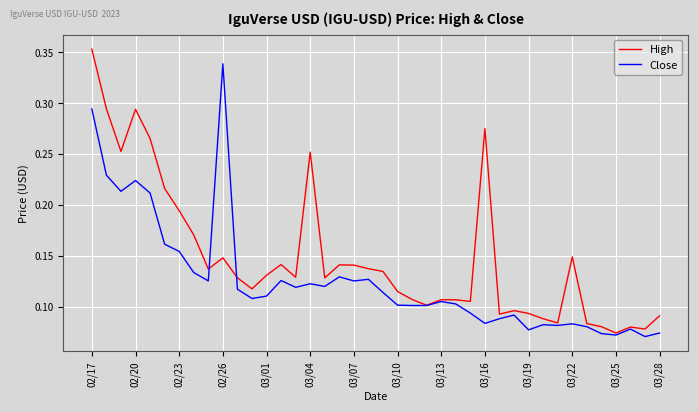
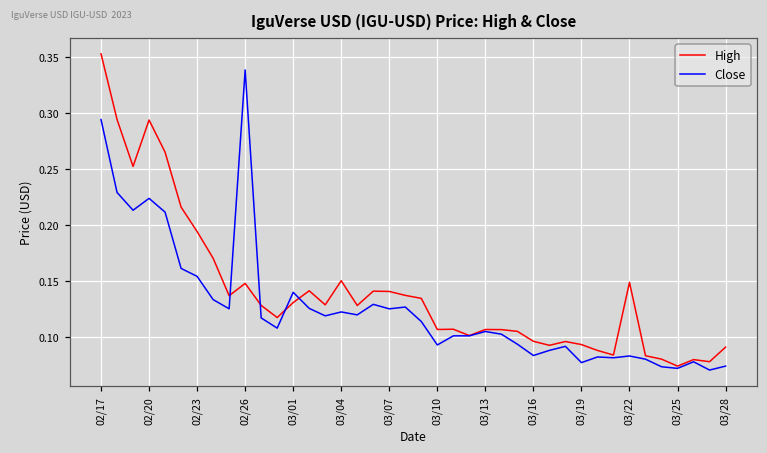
  {
    "High": {
      "02/17": 0.353,
      "02/20": 0.294,
      "02/23": 0.194,
      "02/26": 0.148,
      "03/01": 0.131,
-     "03/04": 0.252,
+     "03/04": 0.150,
      "03/07": 0.141,
-     "03/10": 0.115,
-     "03/16": 0.275,
+     "03/10": 0.107,
+     "03/16": 0.096,
      "03/19": 0.093,
      "03/22": 0.149,
      "03/28": 0.091
    },
    "Close": {
      "02/17": 0.294,
      "02/20": 0.224,
      "02/23": 0.154,
      "02/26": 0.339,
-     "03/01": 0.110,
+     "03/01": 0.140,
      "03/04": 0.122,
      "03/07": 0.125,
-     "03/10": 0.101,
+     "03/10": 0.093,
      "03/16": 0.083,
      "03/19": 0.077,
      "03/22": 0.083,
      "03/28": 0.074
    }
  }
